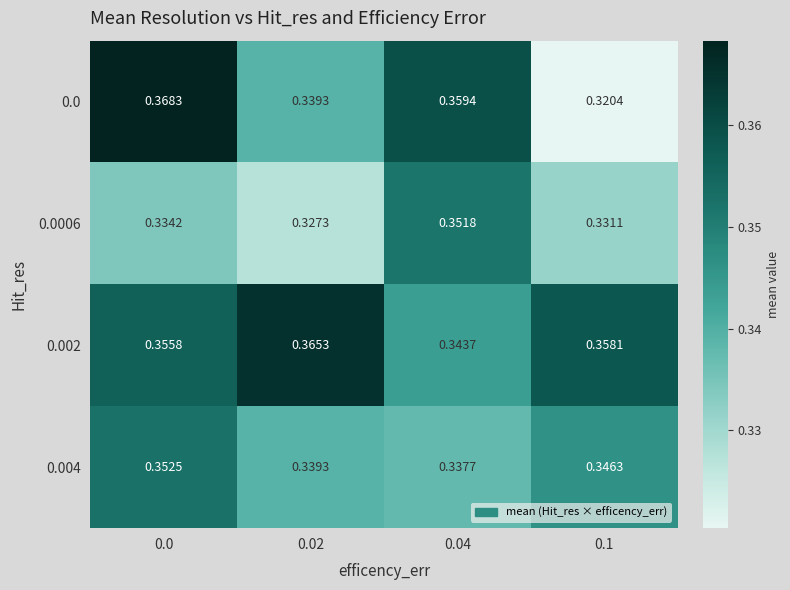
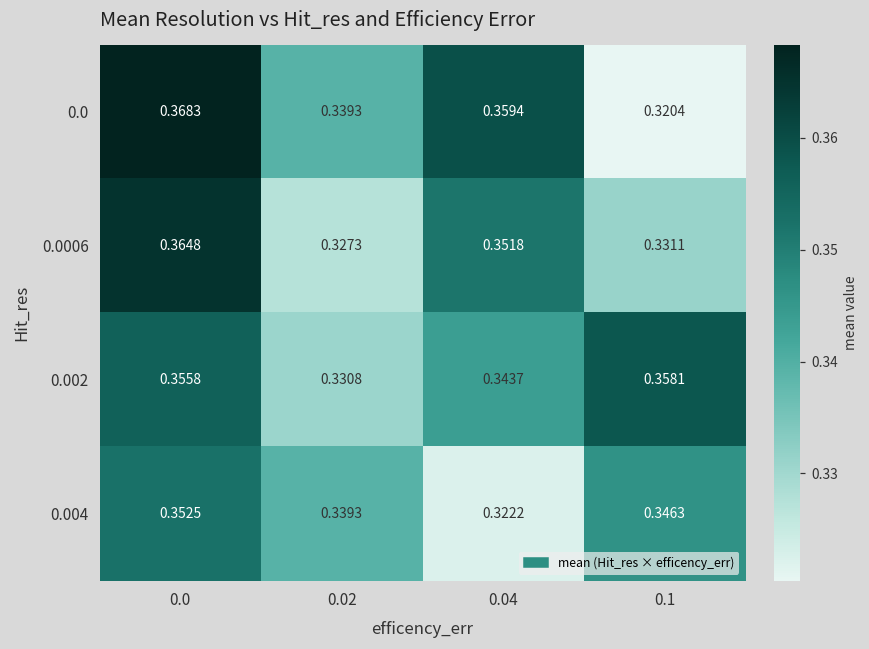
  {
    "0.0": {
      "0.0": 0.3683,
      "0.02": 0.3393,
      "0.04": 0.3594,
      "0.1": 0.3204
    },
    "0.0006": {
-     "0.0": 0.3342,
+     "0.0": 0.3648,
      "0.02": 0.3273,
      "0.04": 0.3518,
      "0.1": 0.3311
    },
    "0.002": {
      "0.0": 0.3558,
-     "0.02": 0.3653,
+     "0.02": 0.3308,
      "0.04": 0.3437,
      "0.1": 0.3581
    },
    "0.004": {
      "0.0": 0.3525,
      "0.02": 0.3393,
-     "0.04": 0.3377,
+     "0.04": 0.3222,
      "0.1": 0.3463
    }
  }
